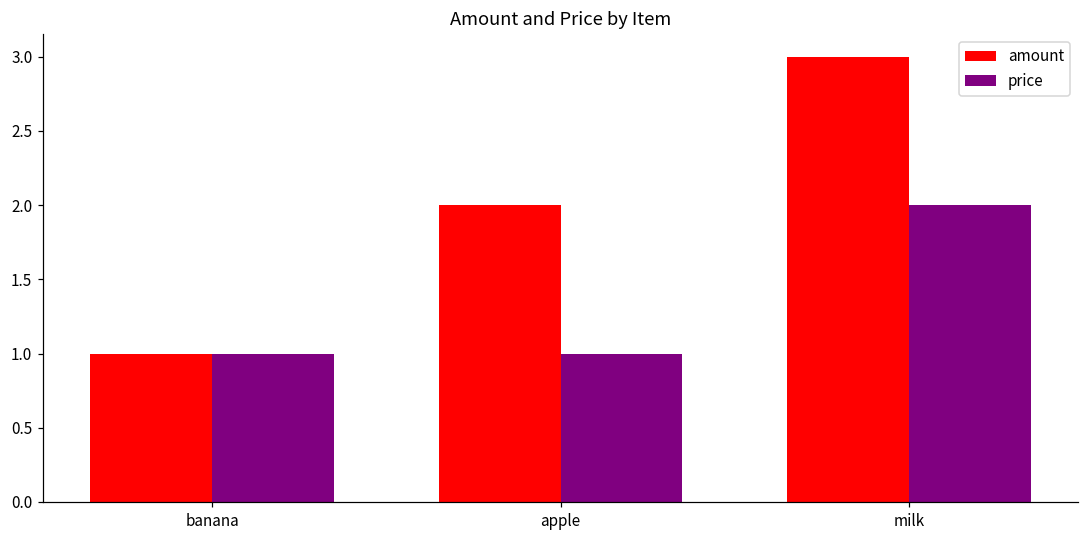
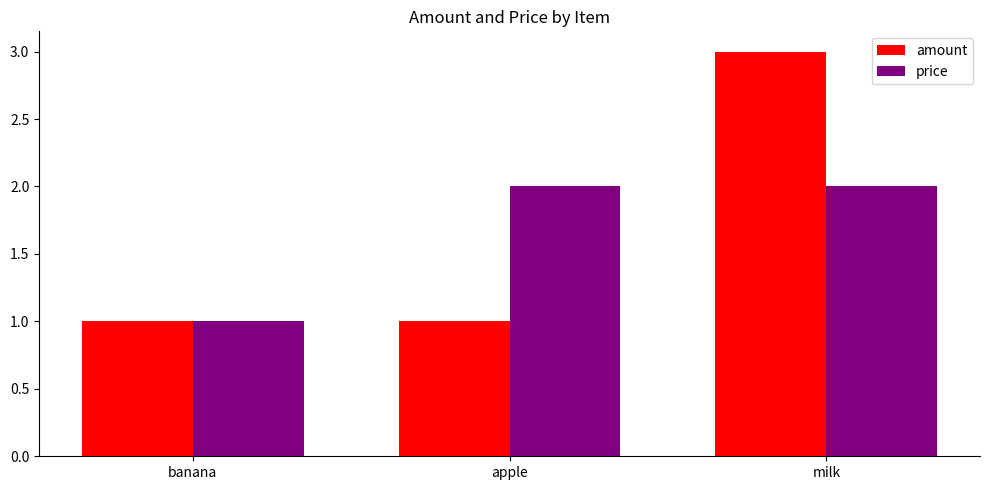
  {
    "amount": {
      "banana": 1,
-     "apple": 2,
+     "apple": 1,
      "milk": 3
    },
    "price": {
      "banana": 1,
-     "apple": 1,
+     "apple": 2,
      "milk": 2
    }
  }
